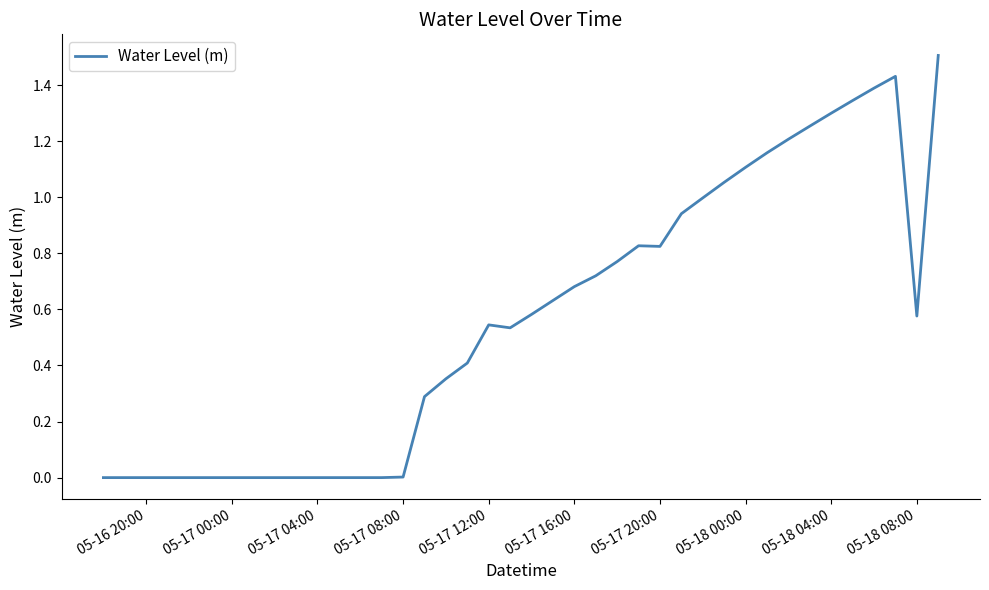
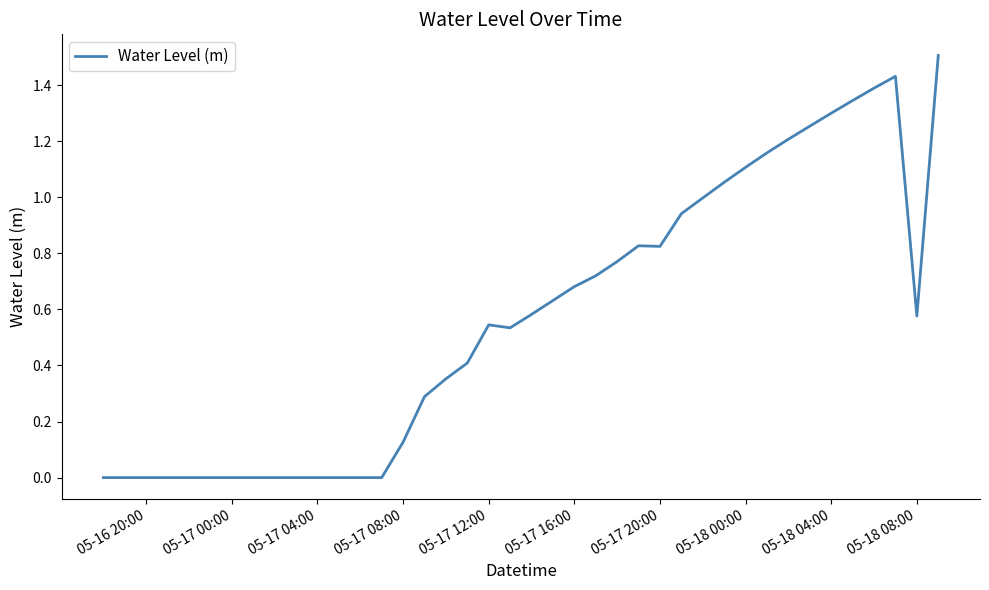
  {
    "05-16 20:00": 0.00,
    "05-17 00:00": 0.00,
    "05-17 04:00": 0.00,
-   "05-17 08:00": 0.00,
+   "05-17 08:00": 0.13,
    "05-17 12:00": 0.54,
    "05-17 16:00": 0.68,
    "05-17 20:00": 0.82,
    "05-18 00:00": 1.11,
    "05-18 04:00": 1.30,
    "05-18 08:00": 0.58
  }
